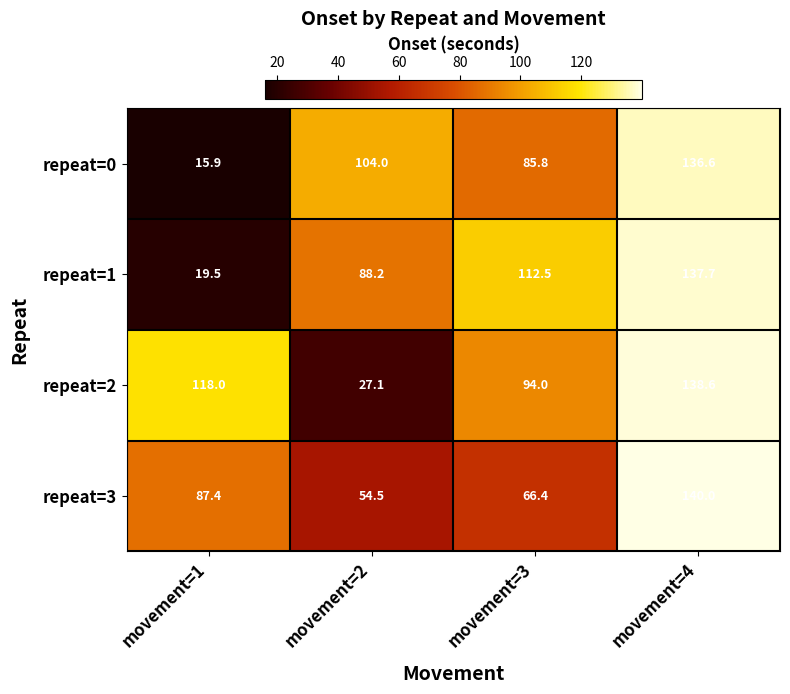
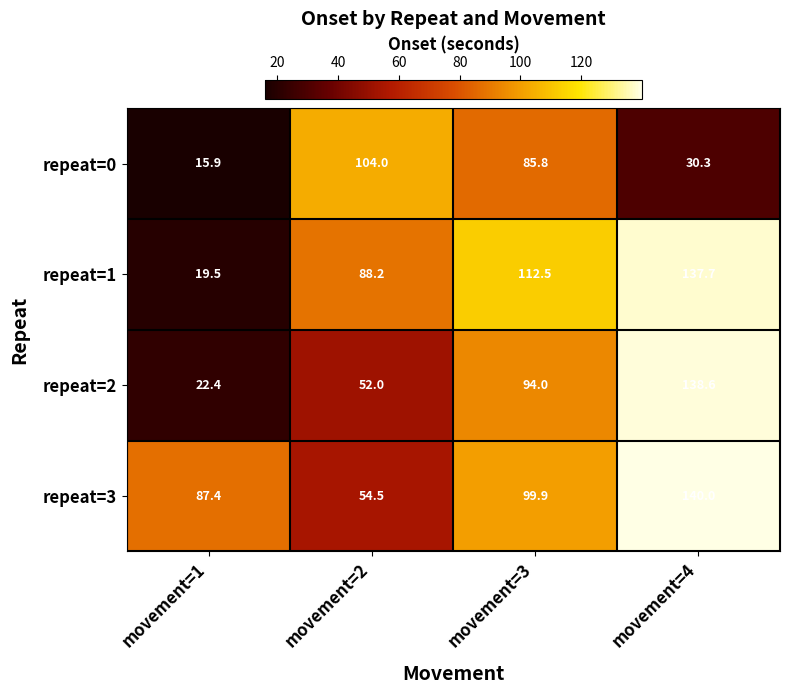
  {
    "repeat=0": {
      "movement=1": 15.9,
      "movement=2": 104.0,
      "movement=3": 85.8,
-     "movement=4": 136.6
+     "movement=4": 30.3
    },
    "repeat=1": {
      "movement=1": 19.5,
      "movement=2": 88.2,
      "movement=3": 112.5,
      "movement=4": 137.7
    },
    "repeat=2": {
-     "movement=1": 118.0,
-     "movement=2": 27.1,
+     "movement=1": 22.4,
+     "movement=2": 52.0,
      "movement=3": 94.0
    },
    "repeat=3": {
      "movement=1": 87.4,
      "movement=2": 54.5,
-     "movement=3": 66.4
+     "movement=3": 99.9
    }
  }
